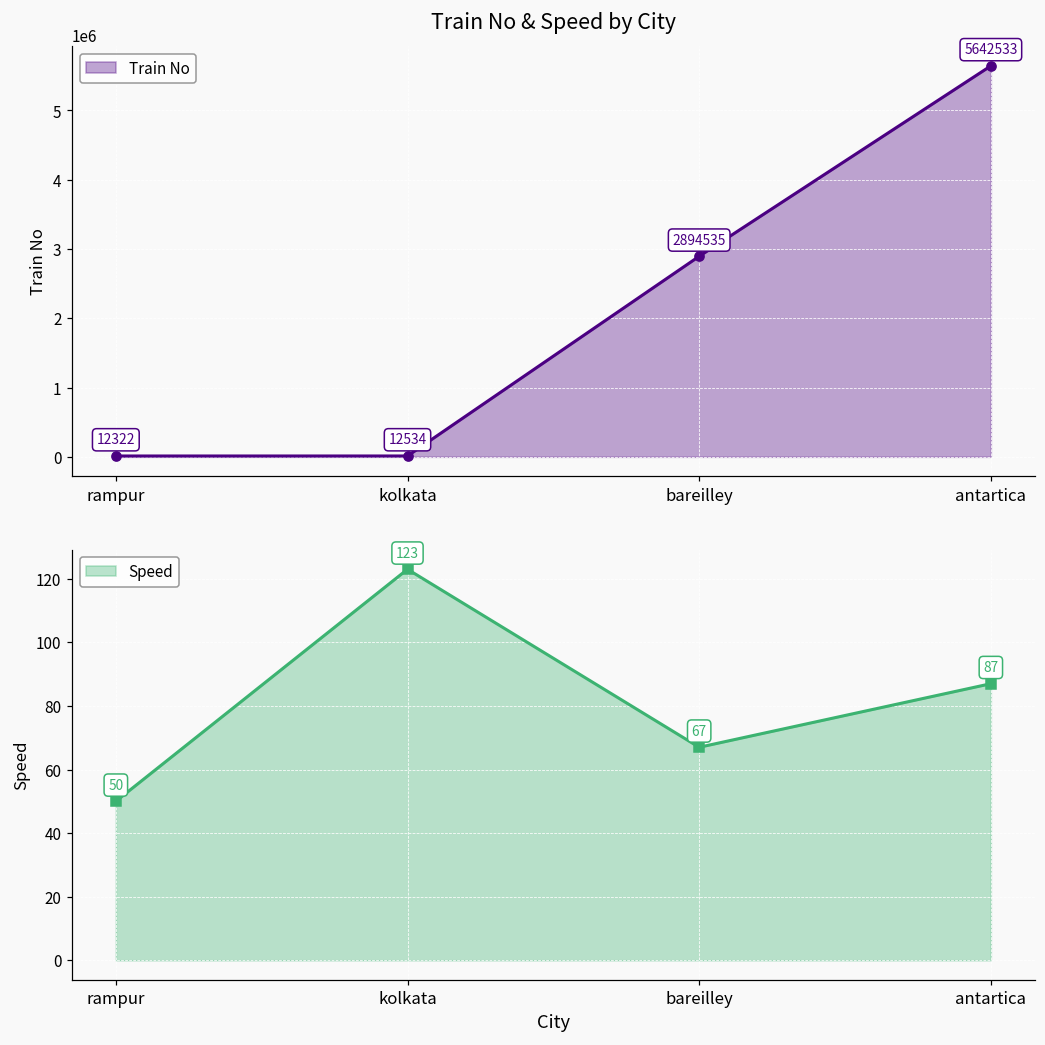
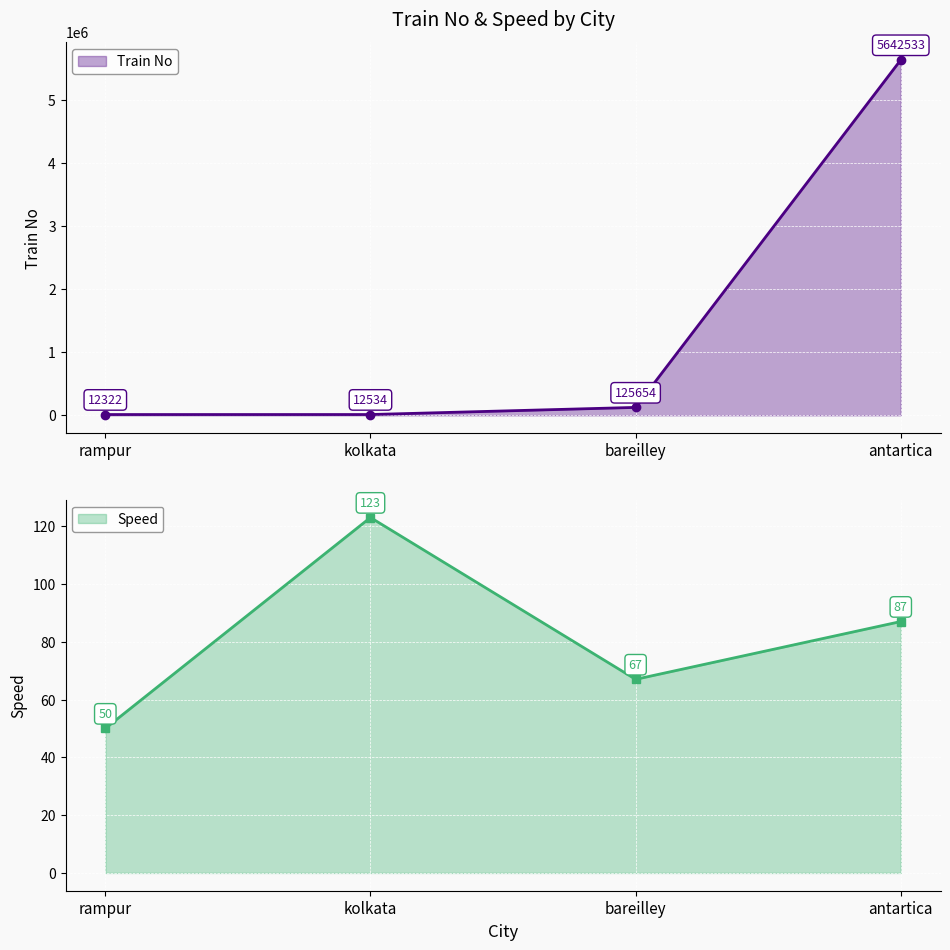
  {
    "Train No & Speed by City": {
-     "bareilley": 2894535
+     "bareilley": 125654
    }
  }
